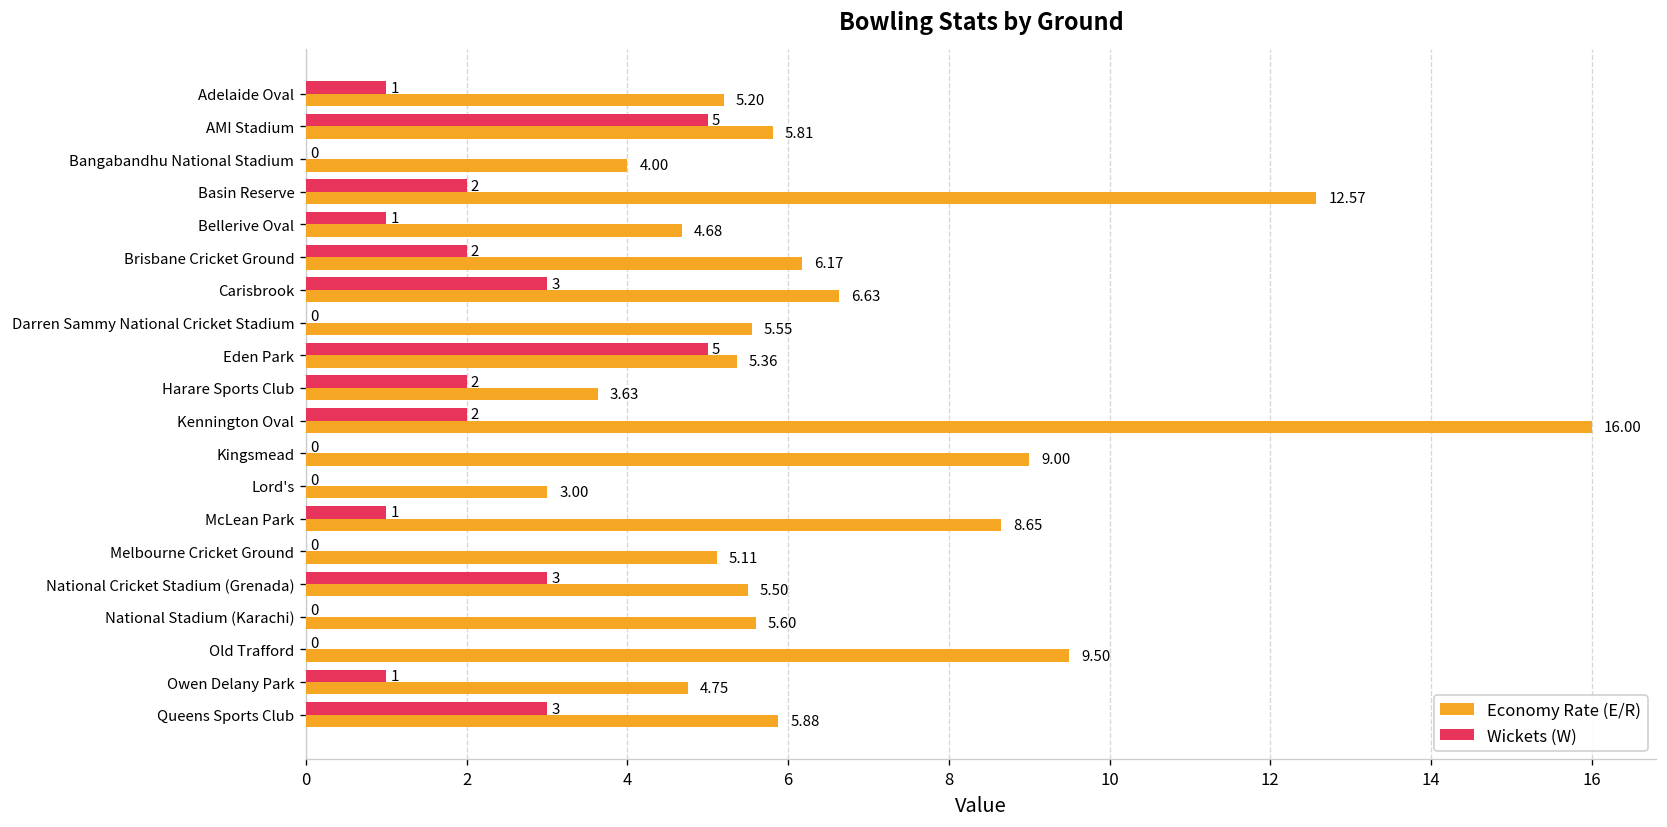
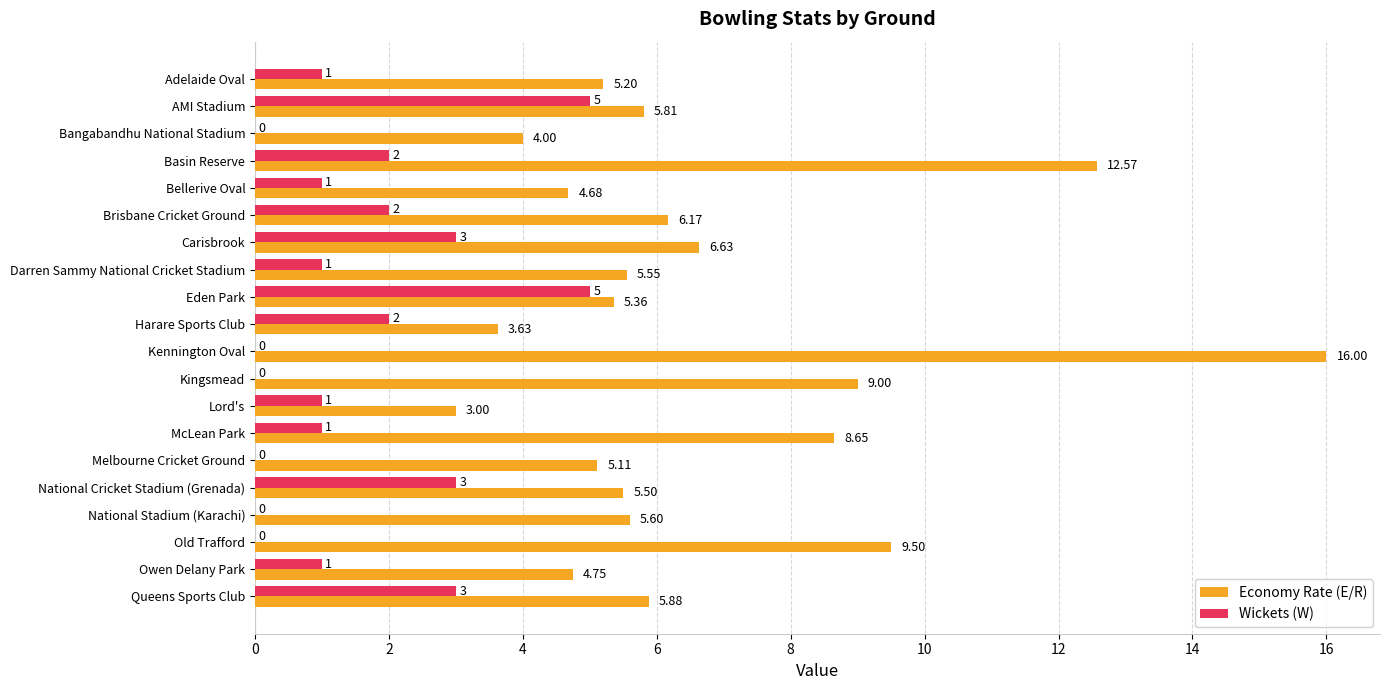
  {
    "Economy Rate (E/R)": {
      "Adelaide Oval": 5.20,
      "AMI Stadium": 5.81,
      "Bangabandhu National Stadium": 4.00,
      "Basin Reserve": 12.57,
      "Bellerive Oval": 4.68,
      "Brisbane Cricket Ground": 6.17,
      "Carisbrook": 6.63,
      "Darren Sammy National Cricket Stadium": 5.55,
      "Eden Park": 5.36,
      "Harare Sports Club": 3.63,
      "Kennington Oval": 16.00,
      "Kingsmead": 9.00,
      "Lord's": 3.00,
      "McLean Park": 8.65,
      "Melbourne Cricket Ground": 5.11,
      "National Cricket Stadium (Grenada)": 5.50,
      "National Stadium (Karachi)": 5.60,
      "Old Trafford": 9.50,
      "Owen Delany Park": 4.75,
      "Queens Sports Club": 5.88
    },
    "Wickets (W)": {
      "Adelaide Oval": 1,
      "AMI Stadium": 5,
      "Bangabandhu National Stadium": 0,
      "Basin Reserve": 2,
      "Bellerive Oval": 1,
      "Brisbane Cricket Ground": 2,
      "Carisbrook": 3,
-     "Darren Sammy National Cricket Stadium": 0,
+     "Darren Sammy National Cricket Stadium": 1,
      "Eden Park": 5,
      "Harare Sports Club": 2,
-     "Kennington Oval": 2,
+     "Kennington Oval": 0,
      "Kingsmead": 0,
-     "Lord's": 0,
+     "Lord's": 1,
      "McLean Park": 1,
      "Melbourne Cricket Ground": 0,
      "National Cricket Stadium (Grenada)": 3,
      "National Stadium (Karachi)": 0,
      "Old Trafford": 0,
      "Owen Delany Park": 1,
      "Queens Sports Club": 3
    }
  }
